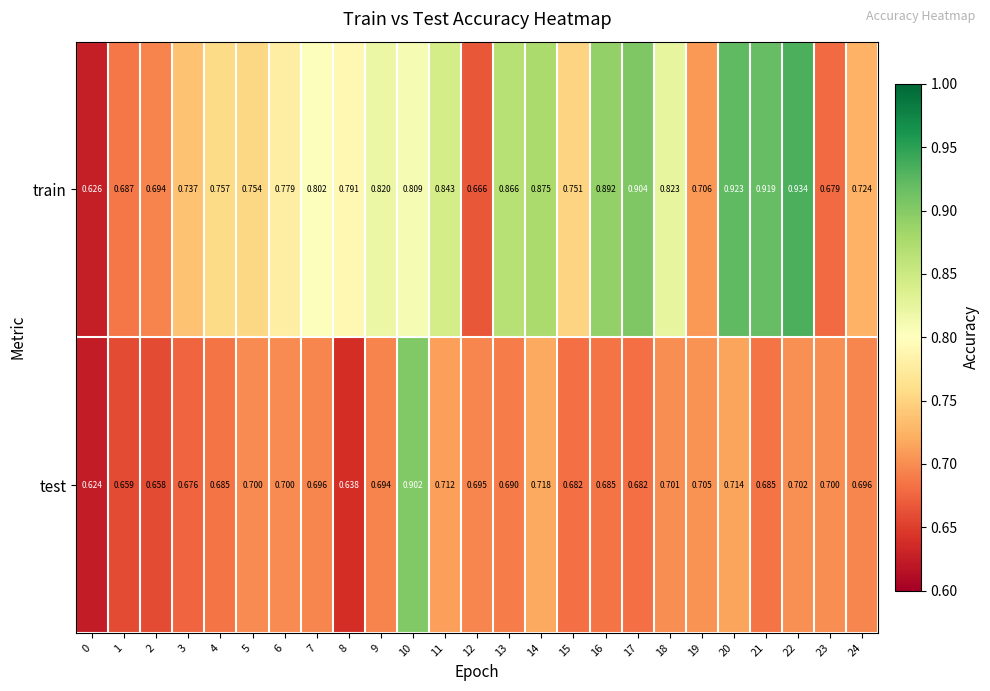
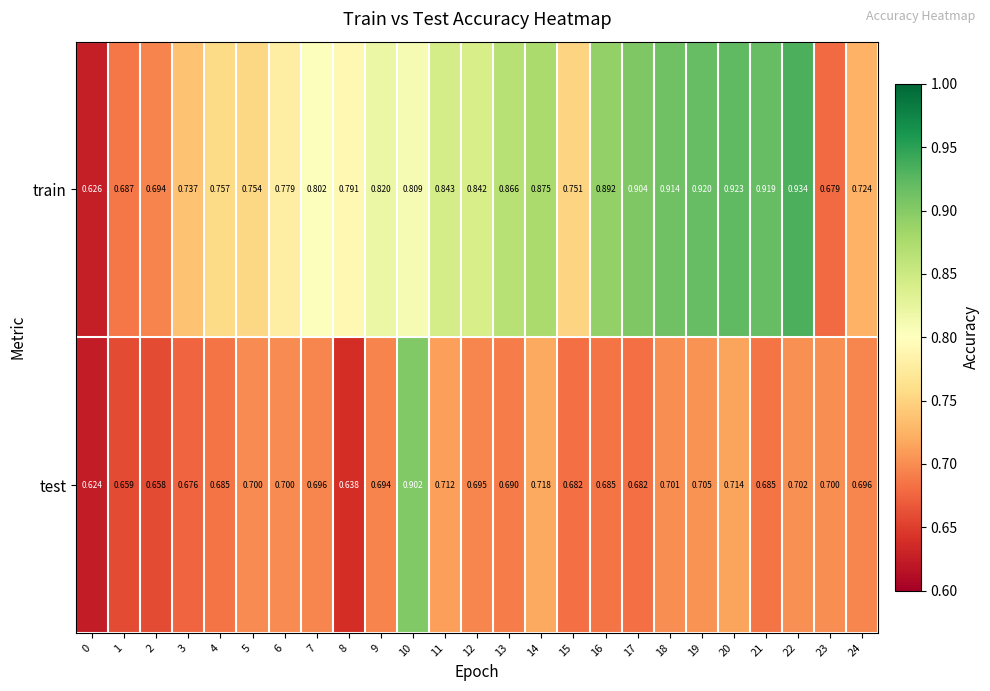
  {
    "train": {
      "0": 0.626,
      "1": 0.687,
      "2": 0.694,
      "3": 0.737,
      "4": 0.757,
      "5": 0.754,
      "6": 0.779,
      "7": 0.802,
      "8": 0.791,
      "9": 0.820,
      "10": 0.809,
      "11": 0.843,
-     "12": 0.666,
+     "12": 0.842,
      "13": 0.866,
      "14": 0.875,
      "15": 0.751,
      "16": 0.892,
      "17": 0.904,
-     "18": 0.823,
-     "19": 0.706,
+     "18": 0.914,
+     "19": 0.920,
      "20": 0.923,
      "21": 0.919,
      "22": 0.934,
      "23": 0.679,
      "24": 0.724
    },
    "test": {
      "0": 0.624,
      "1": 0.659,
      "2": 0.658,
      "3": 0.676,
      "4": 0.685,
      "5": 0.700,
      "6": 0.700,
      "7": 0.696,
      "8": 0.638,
      "9": 0.694,
      "10": 0.902,
      "11": 0.712,
      "12": 0.695,
      "13": 0.690,
      "14": 0.718,
      "15": 0.682,
      "16": 0.685,
      "17": 0.682,
      "18": 0.701,
      "19": 0.705,
      "20": 0.714,
      "21": 0.685,
      "22": 0.702,
      "23": 0.700,
      "24": 0.696
    }
  }
